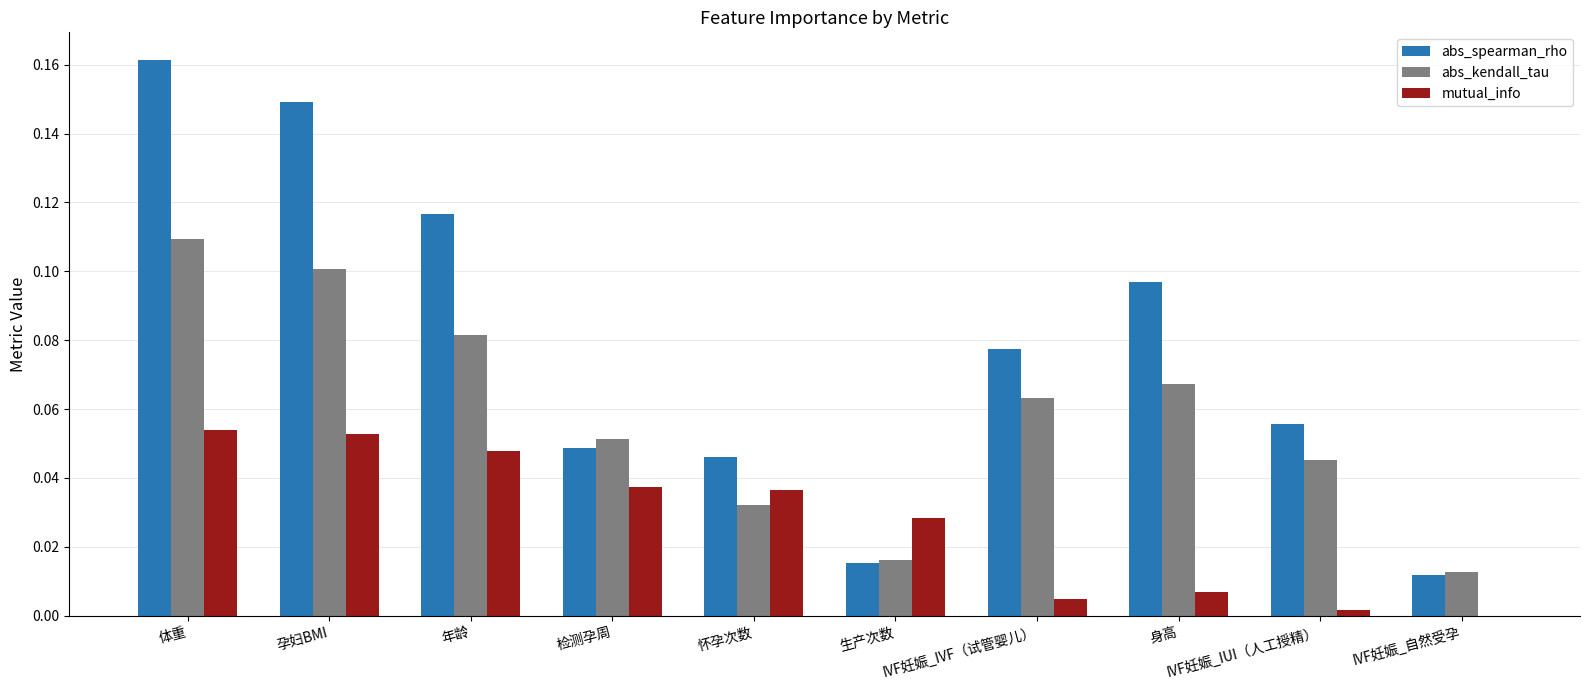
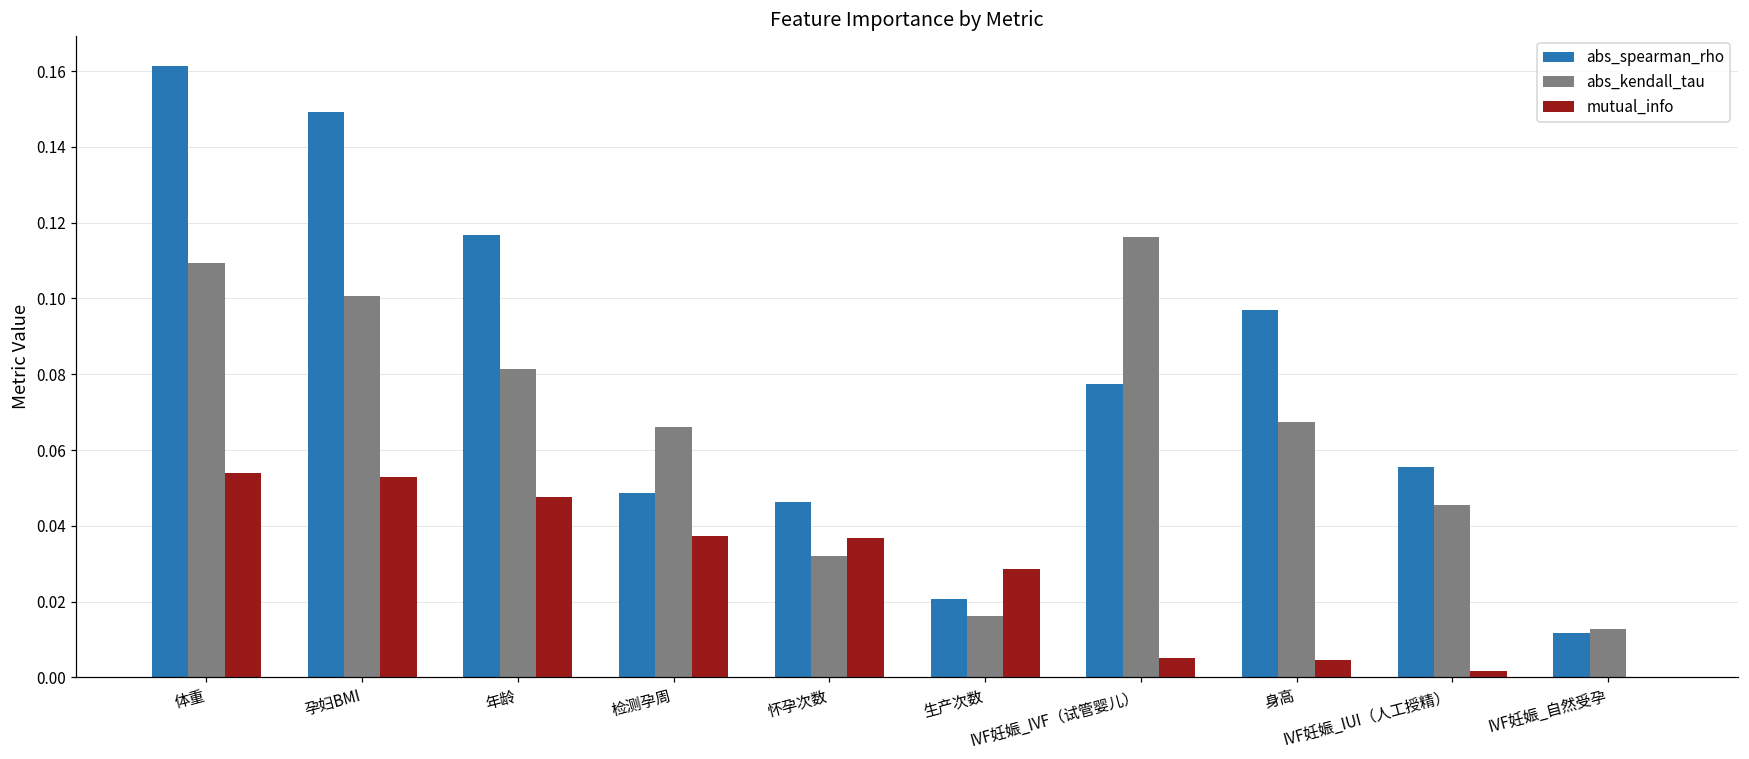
  {
    "abs_spearman_rho": {
      "体重": 0.161,
      "孕妇BMI": 0.149,
      "年龄": 0.117,
      "检测孕周": 0.049,
      "怀孕次数": 0.046,
-     "生产次数": 0.015,
+     "生产次数": 0.021,
      "IVF妊娠_IVF（试管婴儿）": 0.078,
      "身高": 0.097,
      "IVF妊娠_IUI（人工授精）": 0.056,
      "IVF妊娠_自然受孕": 0.012
    },
    "abs_kendall_tau": {
      "体重": 0.109,
      "孕妇BMI": 0.101,
      "年龄": 0.082,
-     "检测孕周": 0.051,
+     "检测孕周": 0.066,
      "怀孕次数": 0.032,
      "生产次数": 0.016,
-     "IVF妊娠_IVF（试管婴儿）": 0.063,
+     "IVF妊娠_IVF（试管婴儿）": 0.116,
      "身高": 0.067,
      "IVF妊娠_IUI（人工授精）": 0.045,
      "IVF妊娠_自然受孕": 0.013
    },
    "mutual_info": {
      "体重": 0.054,
      "孕妇BMI": 0.053,
      "年龄": 0.048,
      "检测孕周": 0.037,
      "怀孕次数": 0.037,
      "生产次数": 0.028,
      "IVF妊娠_IVF（试管婴儿）": 0.005,
-     "身高": 0.007,
+     "身高": 0.005,
      "IVF妊娠_IUI（人工授精）": 0.002,
      "IVF妊娠_自然受孕": 0.000
    }
  }
